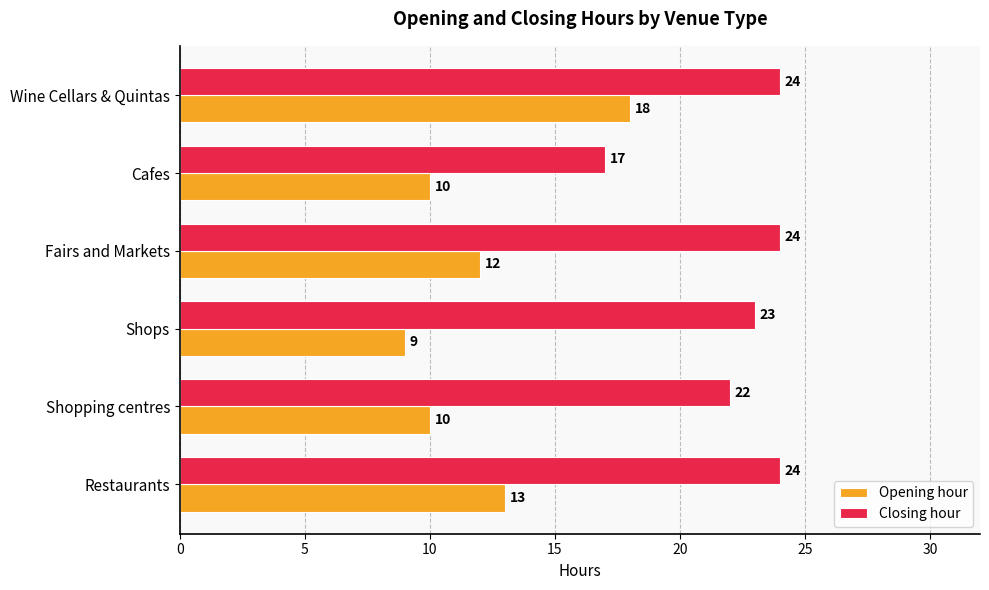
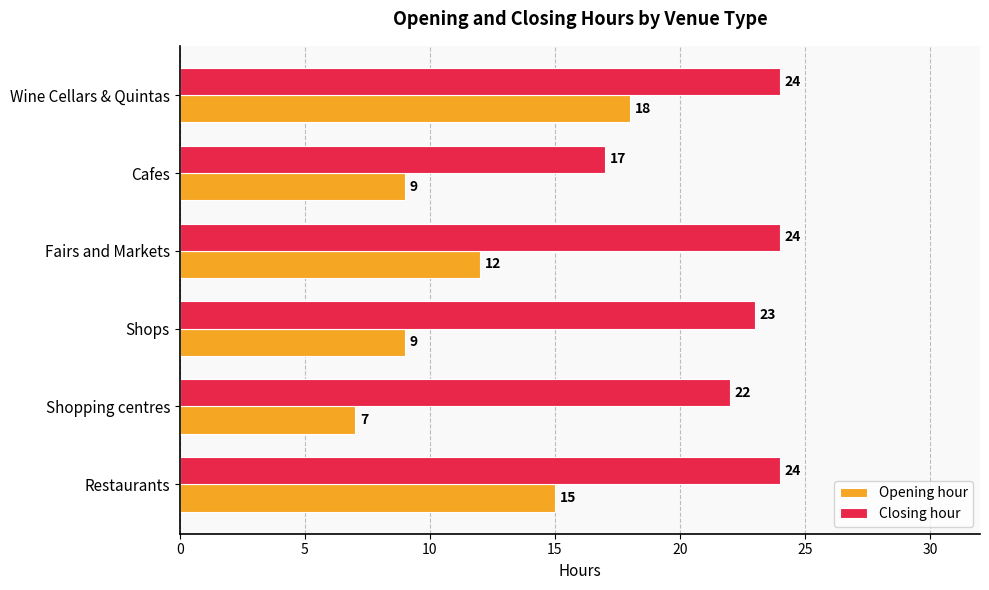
  {
    "Opening hour": {
      "Wine Cellars & Quintas": 18,
-     "Cafes": 10,
+     "Cafes": 9,
      "Fairs and Markets": 12,
      "Shops": 9,
-     "Shopping centres": 10,
-     "Restaurants": 13
+     "Shopping centres": 7,
+     "Restaurants": 15
    },
    "Closing hour": {
      "Wine Cellars & Quintas": 24,
      "Cafes": 17,
      "Fairs and Markets": 24,
      "Shops": 23,
      "Shopping centres": 22,
      "Restaurants": 24
    }
  }
